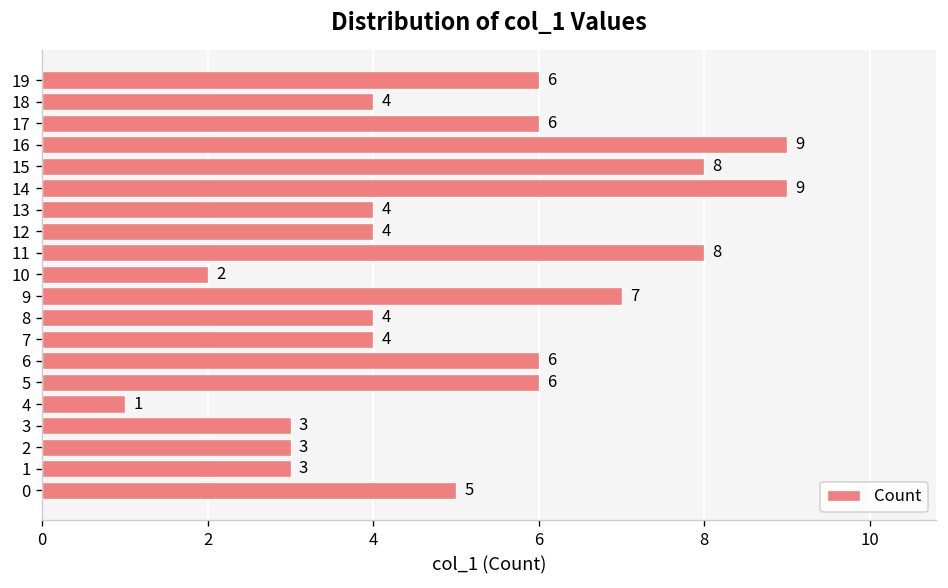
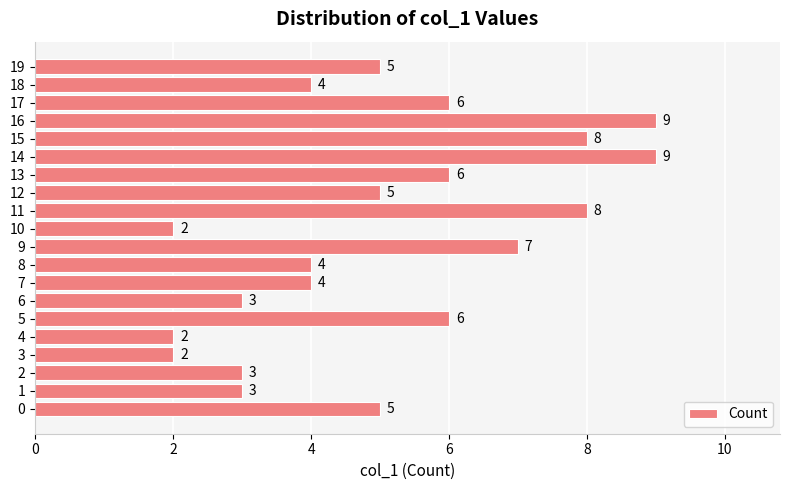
  {
-   "19": 6,
+   "19": 5,
    "18": 4,
    "17": 6,
    "16": 9,
    "15": 8,
    "14": 9,
-   "13": 4,
-   "12": 4,
+   "13": 6,
+   "12": 5,
    "11": 8,
    "10": 2,
    "9": 7,
    "8": 4,
    "7": 4,
-   "6": 6,
+   "6": 3,
    "5": 6,
-   "4": 1,
-   "3": 3,
+   "4": 2,
+   "3": 2,
    "2": 3,
    "1": 3,
    "0": 5
  }
